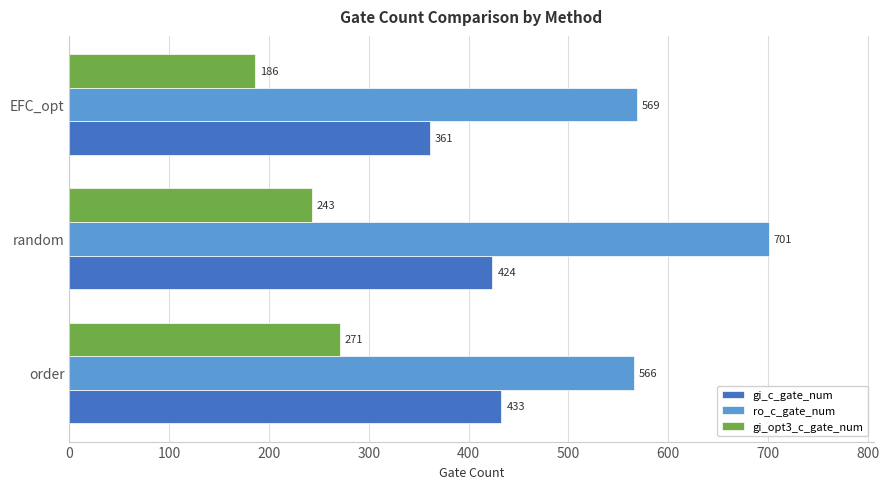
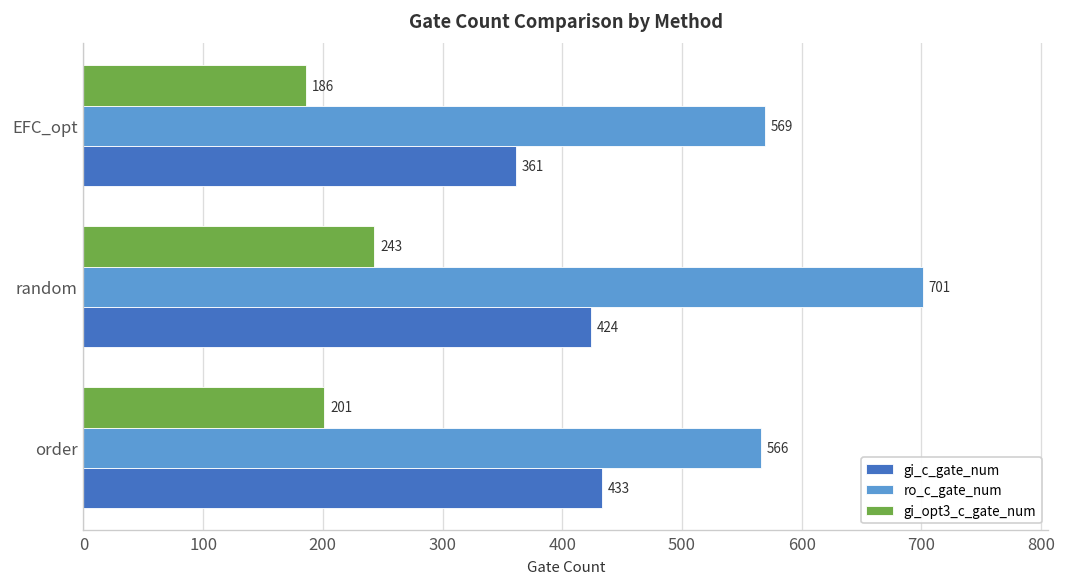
  {
    "gi_opt3_c_gate_num": {
      "EFC_opt": 186,
      "random": 243,
-     "order": 271
+     "order": 201
    }
  }
